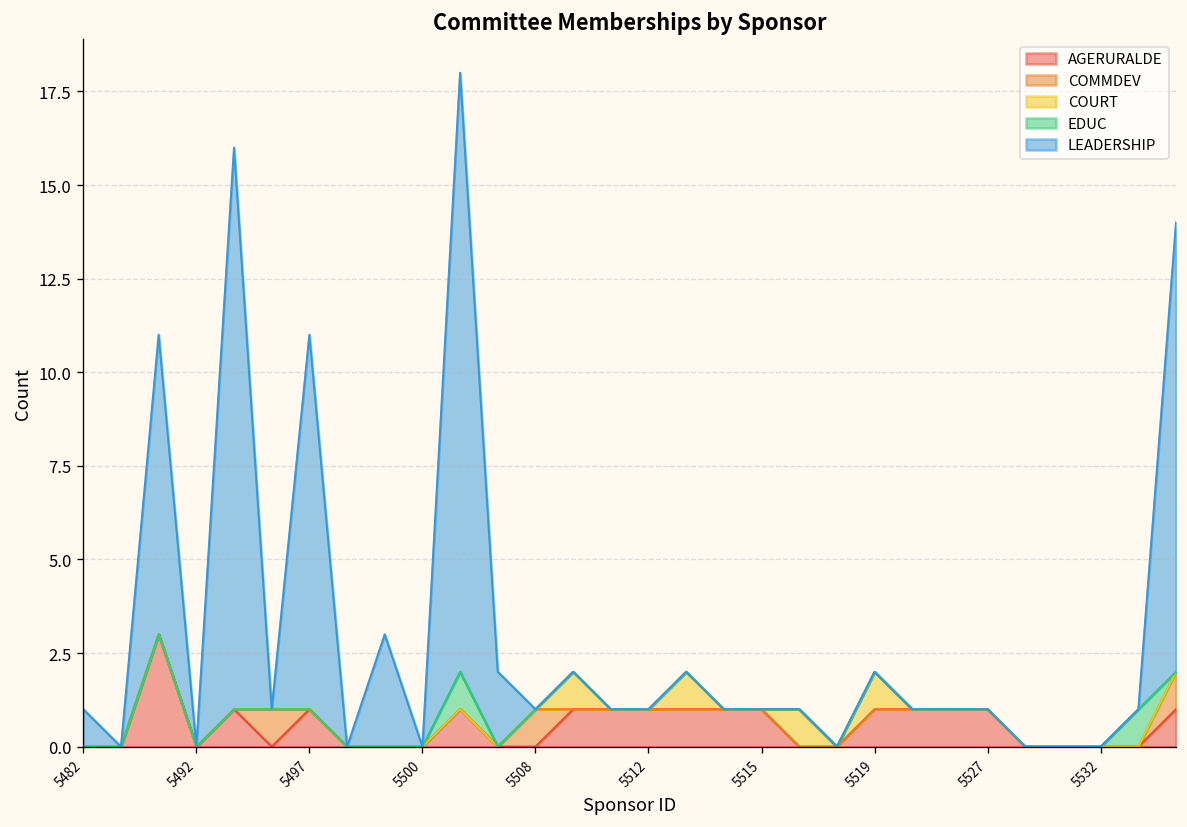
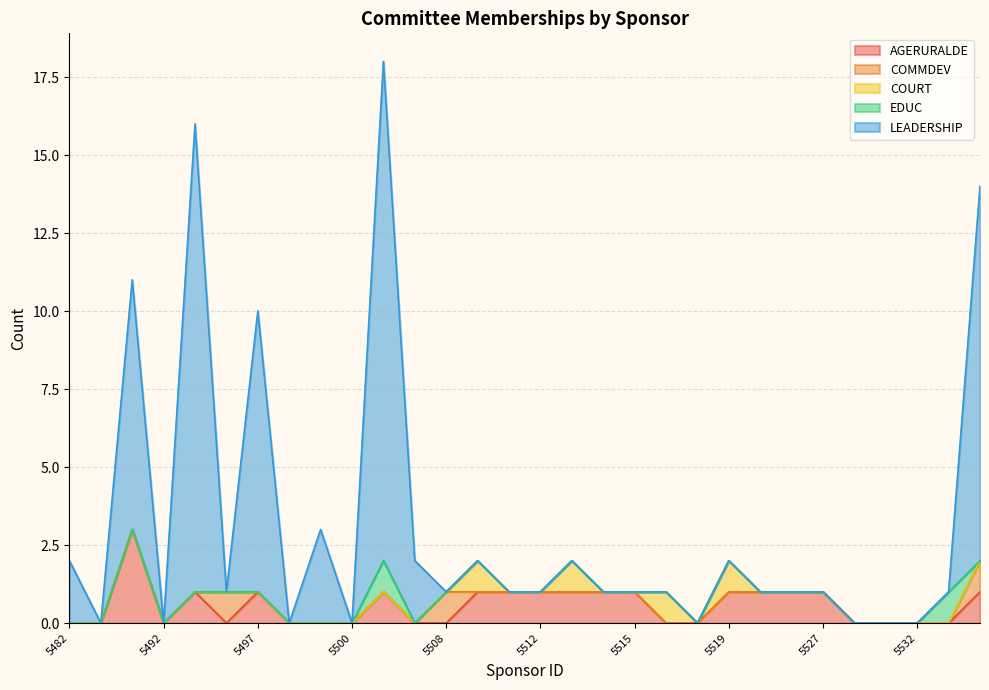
  {
    "LEADERSHIP": {
-     "5482": 1,
-     "5497": 10
+     "5482": 2,
+     "5497": 9
    }
  }
